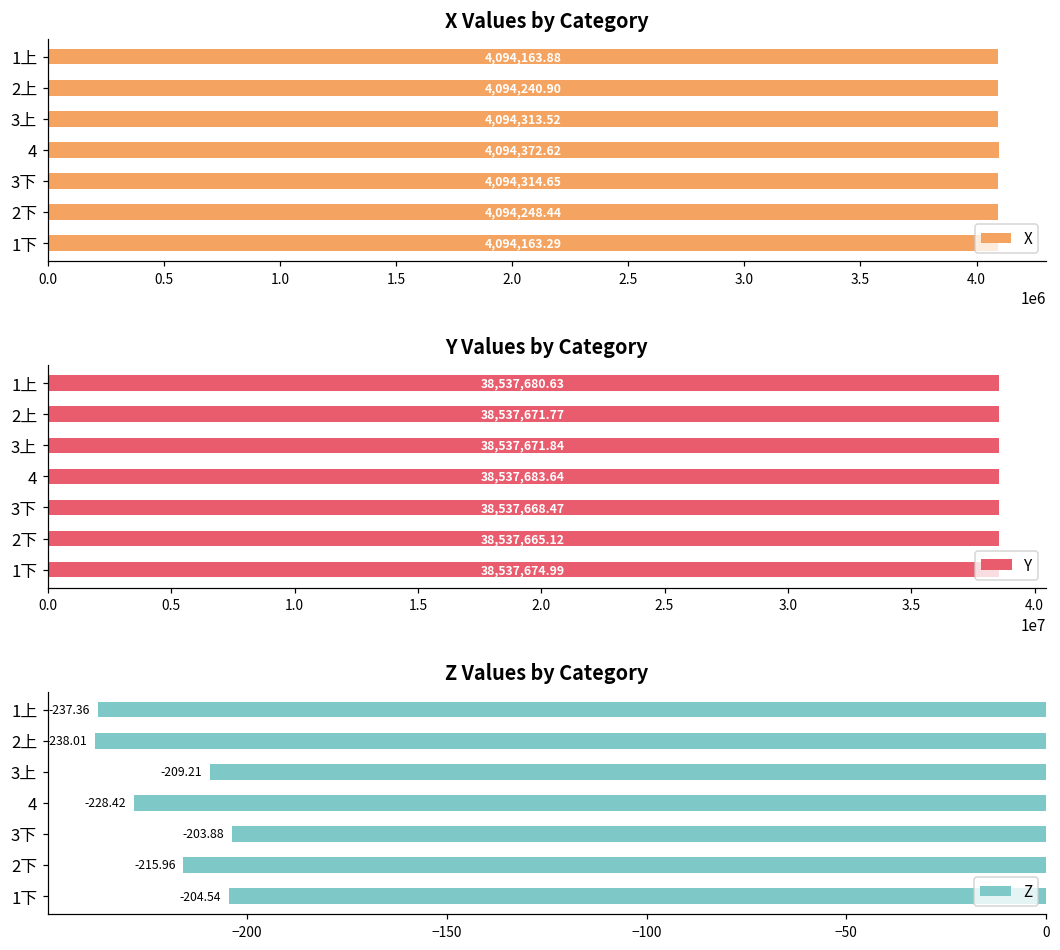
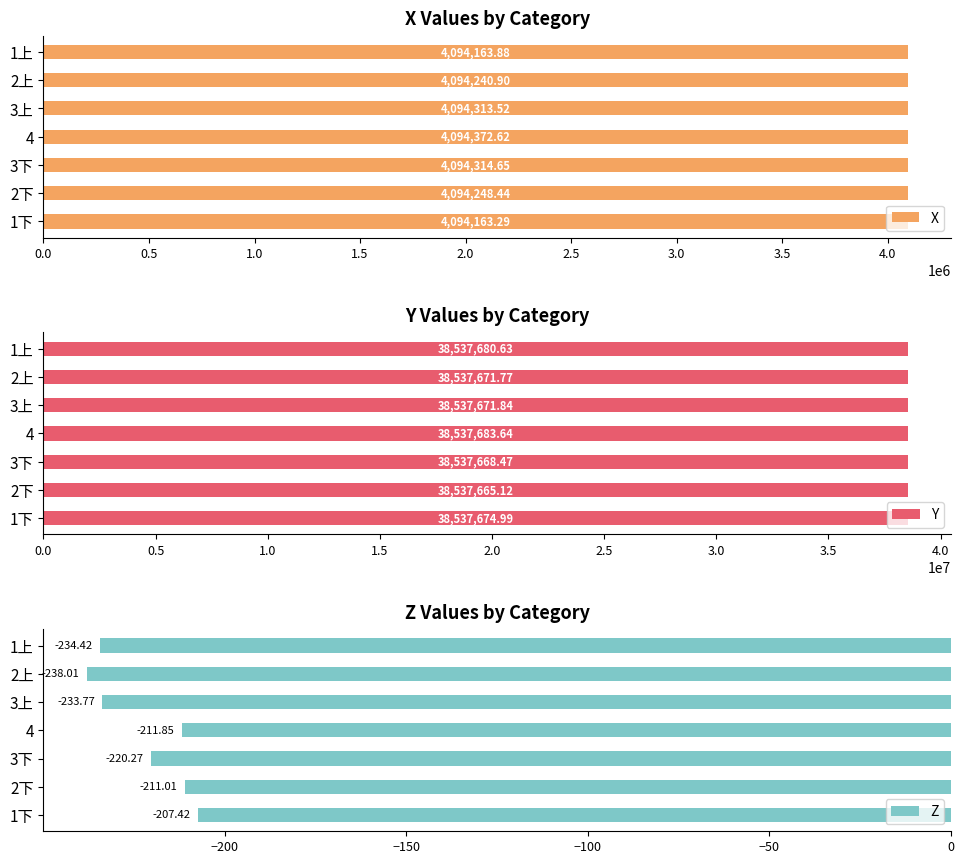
  {
    "X Values by Category": {
      "1上": "4,094,163.88",
      "2上": "4,094,240.90",
      "3上": "4,094,313.52",
      "4": "4,094,372.62",
      "3下": "4,094,314.65",
      "2下": "4,094,248.44"
    },
    "Y Values by Category": {
      "1上": "38,537,680.63",
      "2上": "38,537,671.77",
      "3上": "38,537,671.84",
      "4": "38,537,683.64",
      "3下": "38,537,668.47",
      "2下": "38,537,665.12"
    },
    "Z Values by Category": {
-     "1上": "-237.36",
+     "1上": "-234.42",
      "2上": "-238.01",
-     "3上": "-209.21",
-     "4": "-228.42",
-     "3下": "-203.88",
-     "2下": "-215.96",
-     "1下": "-204.54"
+     "3上": "-233.77",
+     "4": "-211.85",
+     "3下": "-220.27",
+     "2下": "-211.01",
+     "1下": "-207.42"
    }
  }
